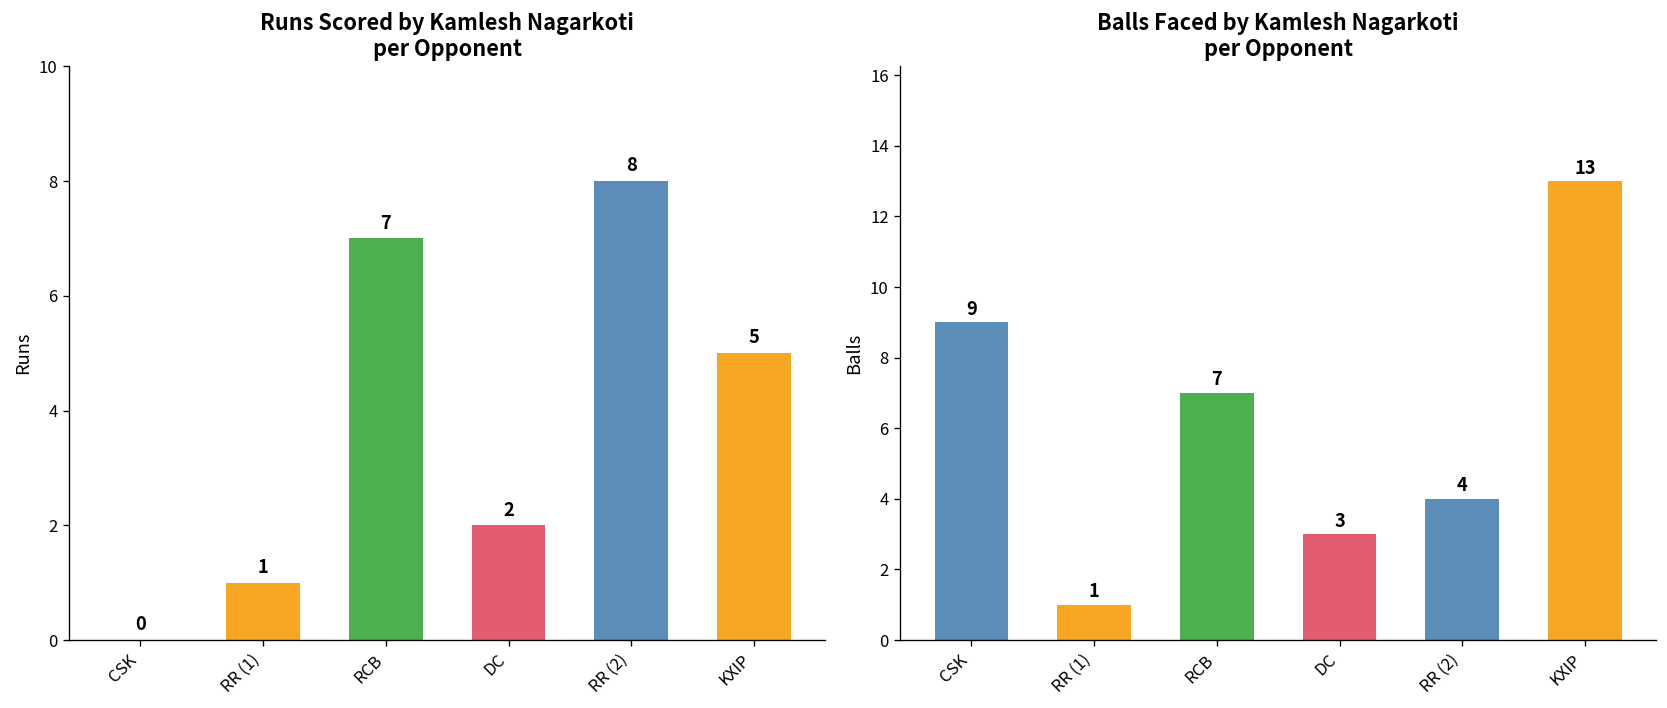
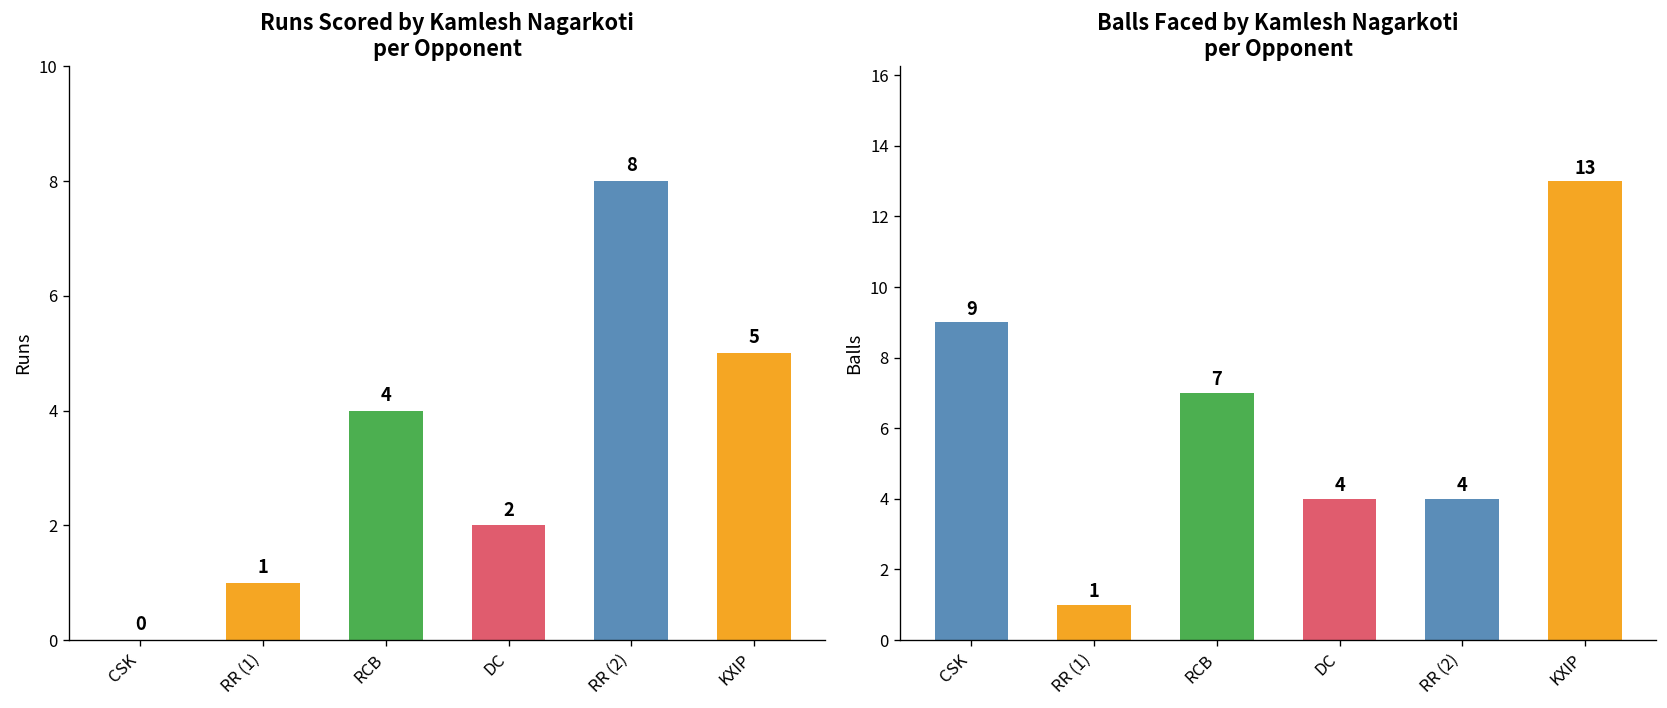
  {
    "Runs Scored by Kamlesh Nagarkoti per Opponent": {
      "CSK": 0,
      "RR (1)": 1,
-     "RCB": 7,
+     "RCB": 4,
      "DC": 2,
      "RR (2)": 8,
      "KXIP": 5
    },
    "Balls Faced by Kamlesh Nagarkoti per Opponent": {
      "CSK": 9,
      "RR (1)": 1,
      "RCB": 7,
-     "DC": 3,
+     "DC": 4,
      "RR (2)": 4,
      "KXIP": 13
    }
  }
